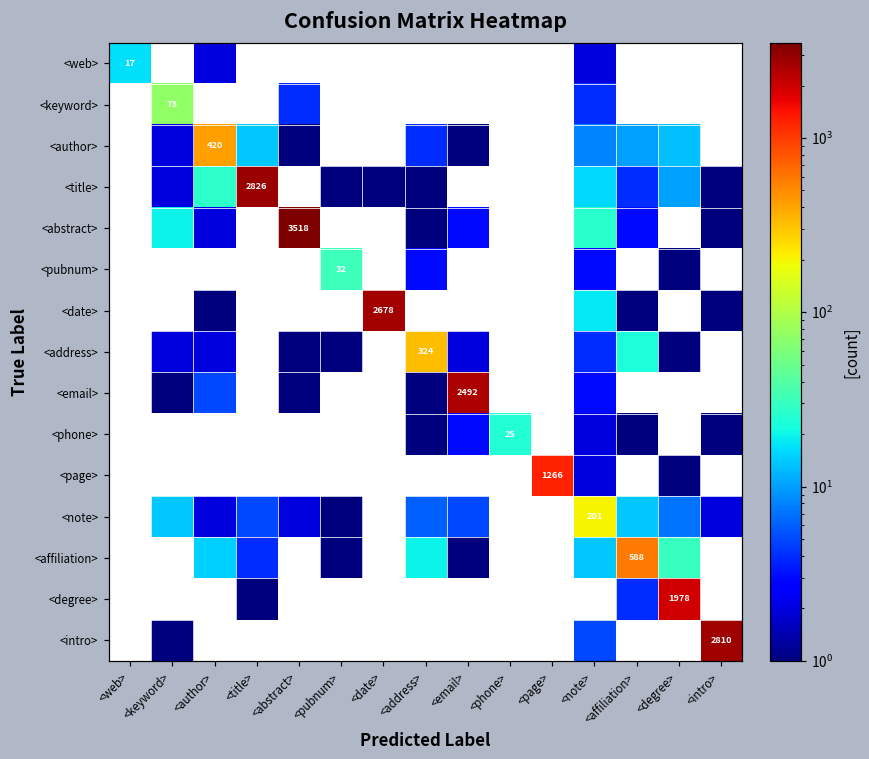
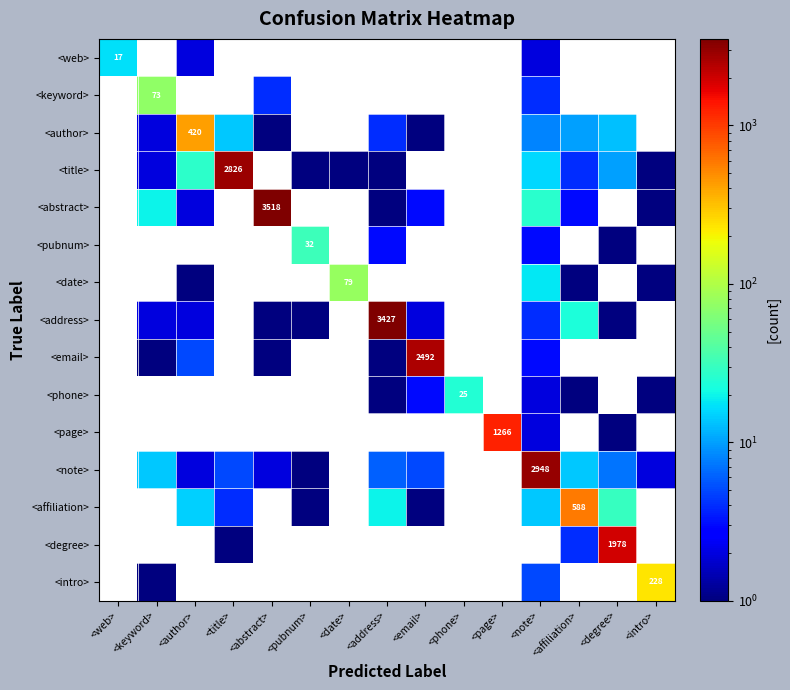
  {
    "<web>": {
      "<web>": 17
    },
    "<keyword>": {
      "<keyword>": 73
    },
    "<author>": {
      "<author>": 420
    },
    "<title>": {
      "<title>": 2826
    },
    "<abstract>": {
      "<abstract>": 3518
    },
    "<pubnum>": {
      "<pubnum>": 32
    },
    "<date>": {
-     "<date>": 2678
+     "<date>": 79
    },
    "<address>": {
-     "<address>": 324
+     "<address>": 3427
    },
    "<email>": {
      "<email>": 2492
    },
    "<phone>": {
      "<phone>": 25
    },
    "<page>": {
      "<page>": 1266
    },
    "<note>": {
-     "<note>": 201
+     "<note>": 2948
    },
    "<affiliation>": {
      "<affiliation>": 588
    },
    "<degree>": {
      "<degree>": 1978
    },
    "<intro>": {
-     "<intro>": 2810
+     "<intro>": 228
    }
  }
